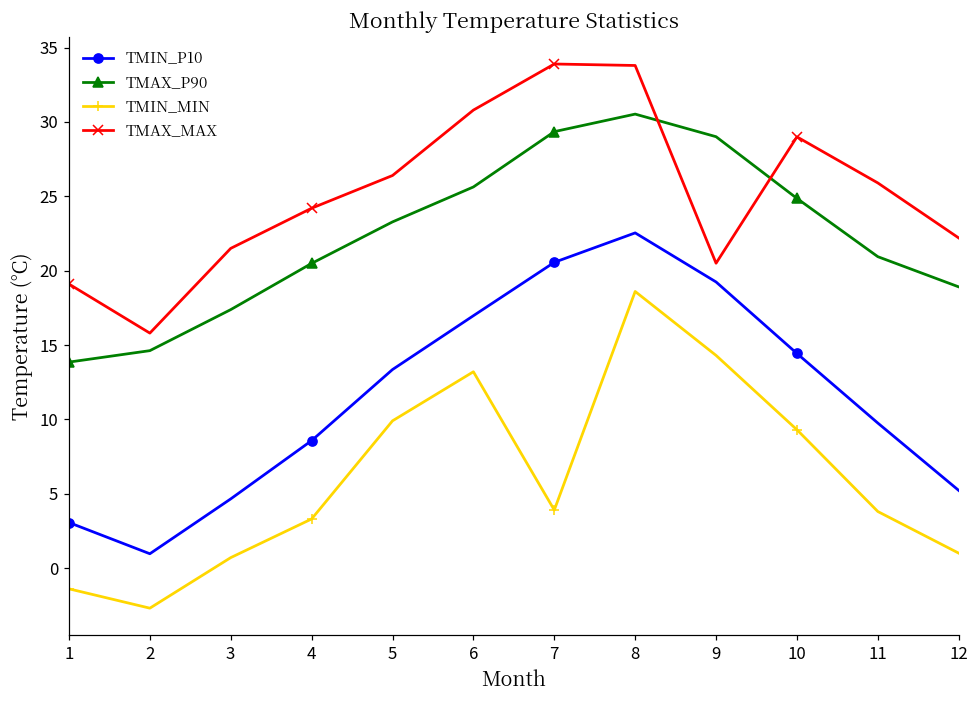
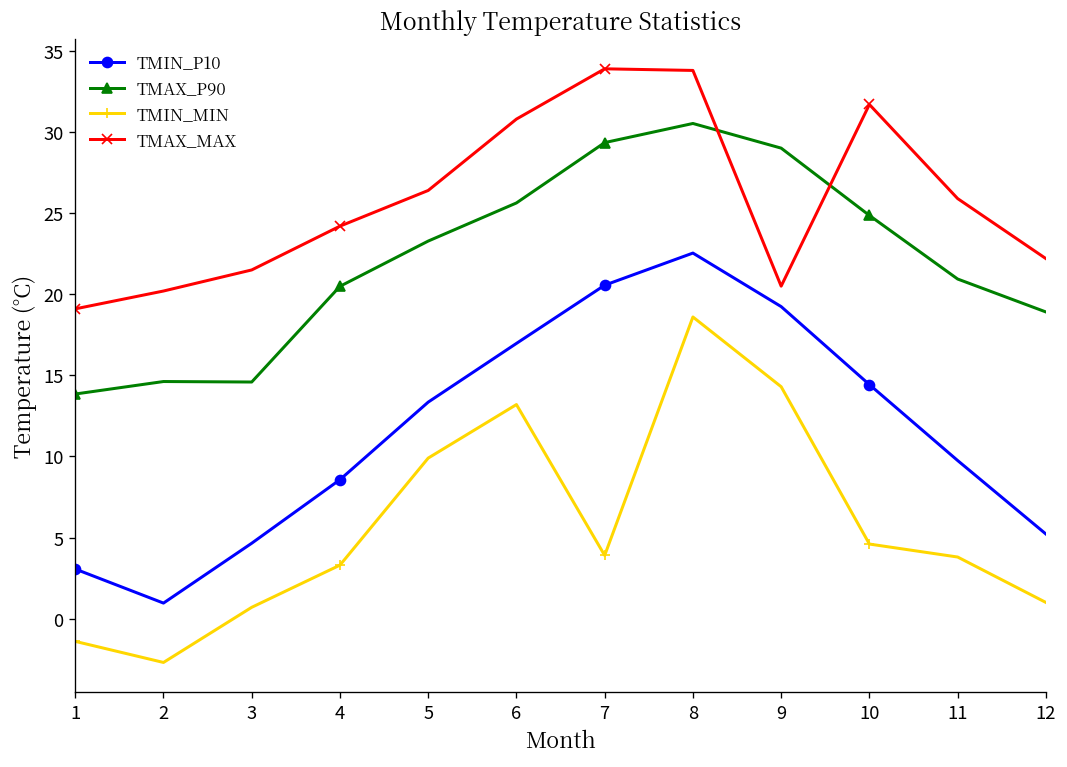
  {
    "TMIN_P10": {
      "1": 3.1,
      "2": 1.0,
      "3": 4.7,
      "4": 8.6,
      "5": 13.4,
      "6": 17.0,
      "7": 20.6,
      "8": 22.5,
      "9": 19.2,
      "10": 14.4,
      "11": 9.8,
      "12": 5.2
    },
    "TMAX_P90": {
      "1": 13.9,
      "2": 14.6,
-     "3": 17.4,
+     "3": 14.6,
      "4": 20.5,
      "5": 23.3,
      "6": 25.6,
      "7": 29.4,
      "8": 30.5,
      "9": 29.0,
      "10": 24.9,
      "11": 20.9,
      "12": 18.9
    },
    "TMIN_MIN": {
      "1": -1.4,
      "2": -2.7,
      "3": 0.7,
      "4": 3.3,
      "5": 9.9,
      "6": 13.2,
      "7": 3.9,
      "8": 18.6,
      "9": 14.3,
-     "10": 9.3,
+     "10": 4.6,
      "11": 3.8,
      "12": 1.0
    },
    "TMAX_MAX": {
      "1": 19.1,
-     "2": 15.8,
+     "2": 20.2,
      "3": 21.5,
      "4": 24.2,
      "5": 26.4,
      "6": 30.8,
      "7": 33.9,
      "8": 33.8,
      "9": 20.5,
-     "10": 29.0,
+     "10": 31.7,
      "11": 25.9,
      "12": 22.2
    }
  }
